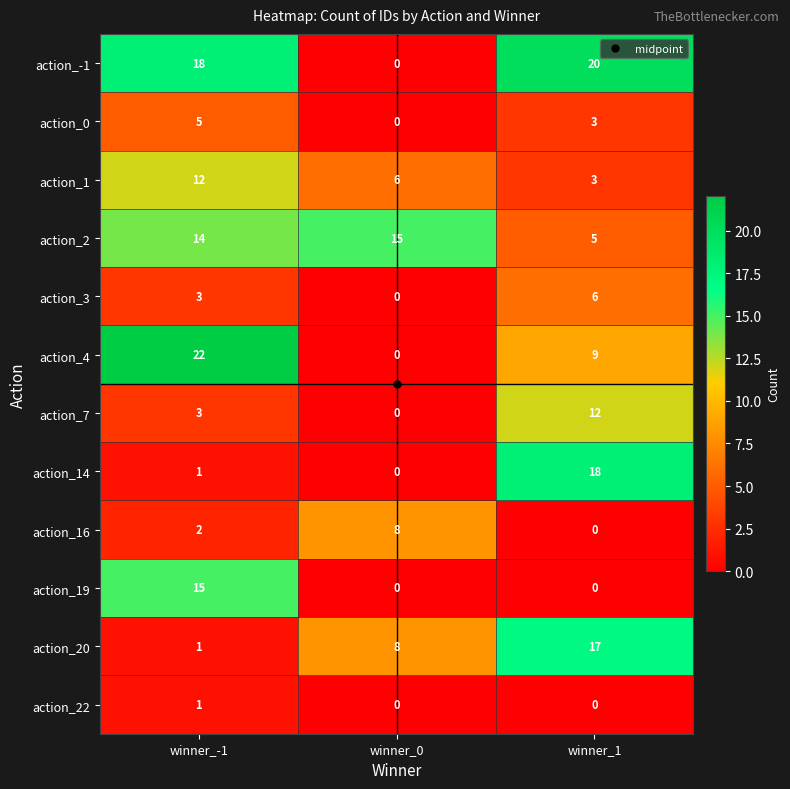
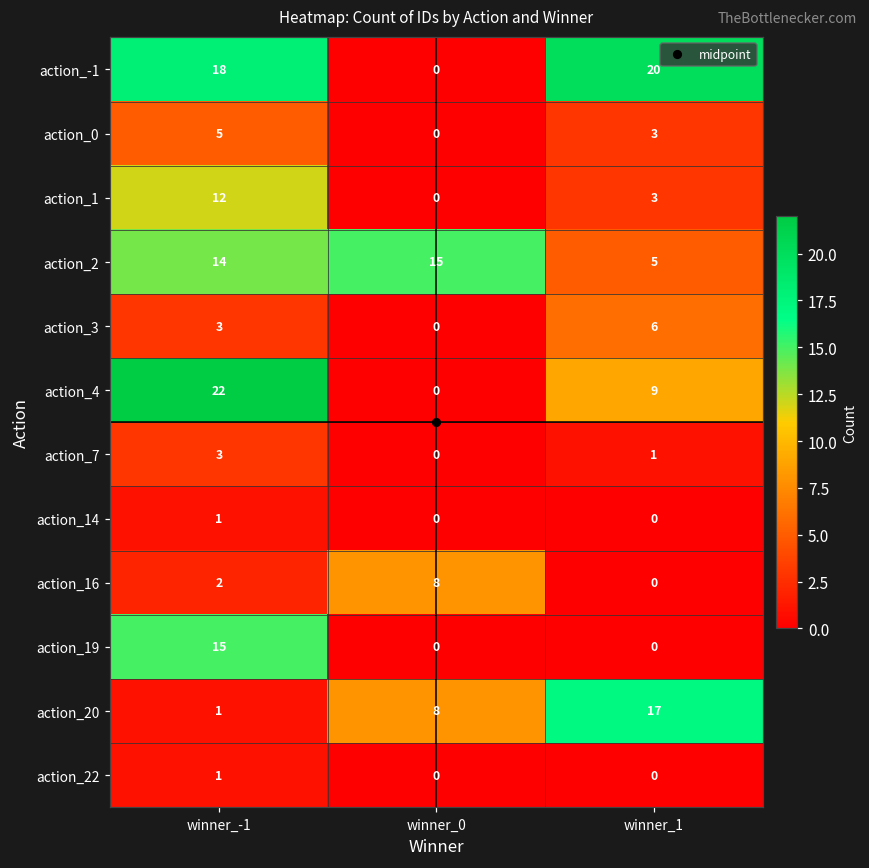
  {
    "action_-1": {
      "winner_-1": 18,
      "winner_0": 0
    },
    "action_0": {
      "winner_-1": 5,
      "winner_0": 0,
      "winner_1": 3
    },
    "action_1": {
      "winner_-1": 12,
-     "winner_0": 6,
+     "winner_0": 0,
      "winner_1": 3
    },
    "action_2": {
      "winner_-1": 14,
      "winner_0": 15,
      "winner_1": 5
    },
    "action_3": {
      "winner_-1": 3,
      "winner_0": 0,
      "winner_1": 6
    },
    "action_4": {
      "winner_-1": 22,
      "winner_0": 0,
      "winner_1": 9
    },
    "action_7": {
      "winner_-1": 3,
      "winner_0": 0,
-     "winner_1": 12
+     "winner_1": 1
    },
    "action_14": {
      "winner_-1": 1,
      "winner_0": 0,
-     "winner_1": 18
+     "winner_1": 0
    },
    "action_16": {
      "winner_-1": 2,
      "winner_0": 8,
      "winner_1": 0
    },
    "action_19": {
      "winner_-1": 15,
      "winner_0": 0,
      "winner_1": 0
    },
    "action_20": {
      "winner_-1": 1,
      "winner_0": 8,
      "winner_1": 17
    },
    "action_22": {
      "winner_-1": 1,
      "winner_0": 0,
      "winner_1": 0
    }
  }
